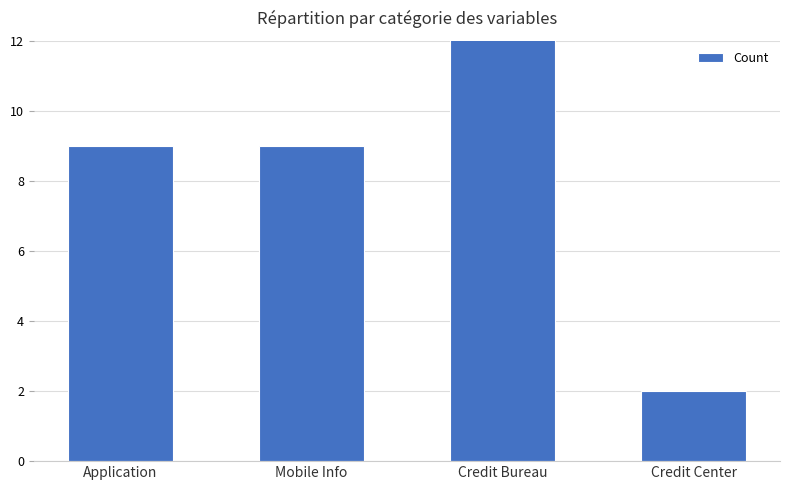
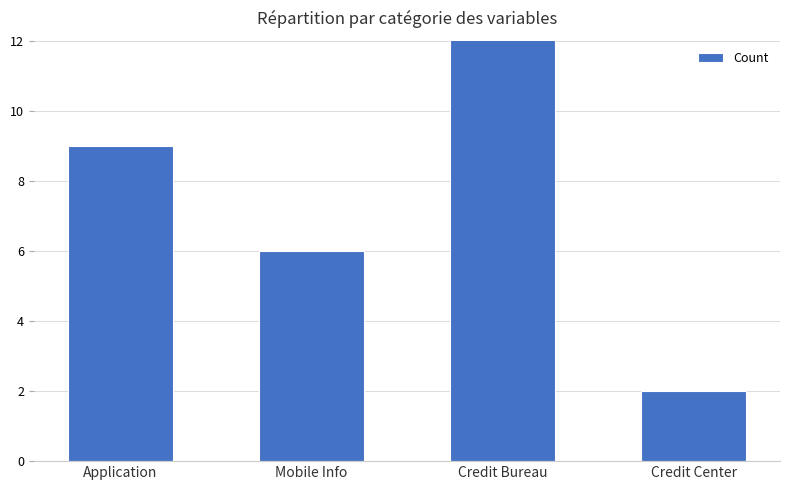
  {
    "Application": 9,
-   "Mobile Info": 9,
+   "Mobile Info": 6,
    "Credit Center": 2
  }
